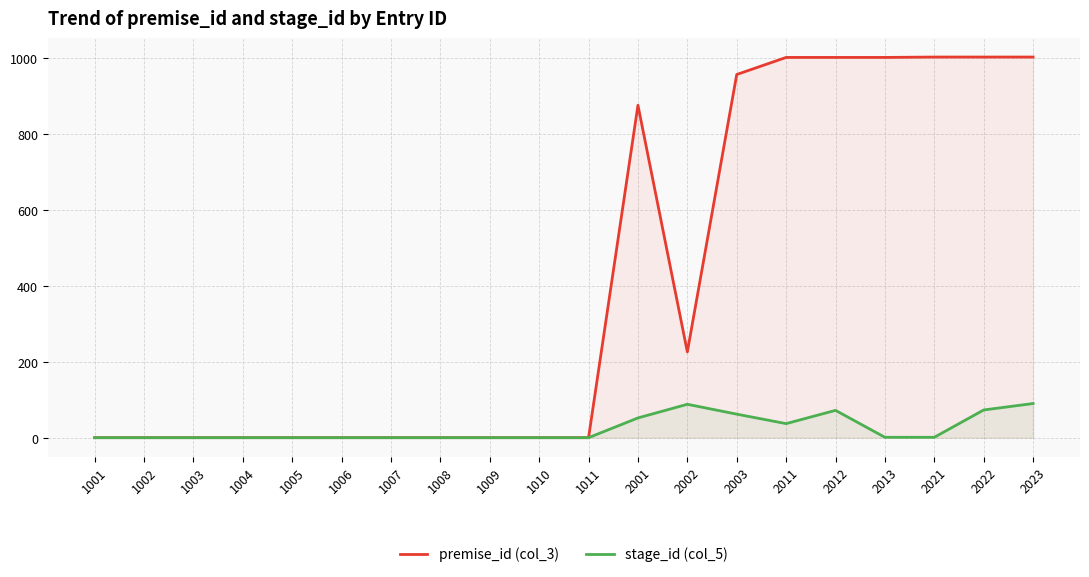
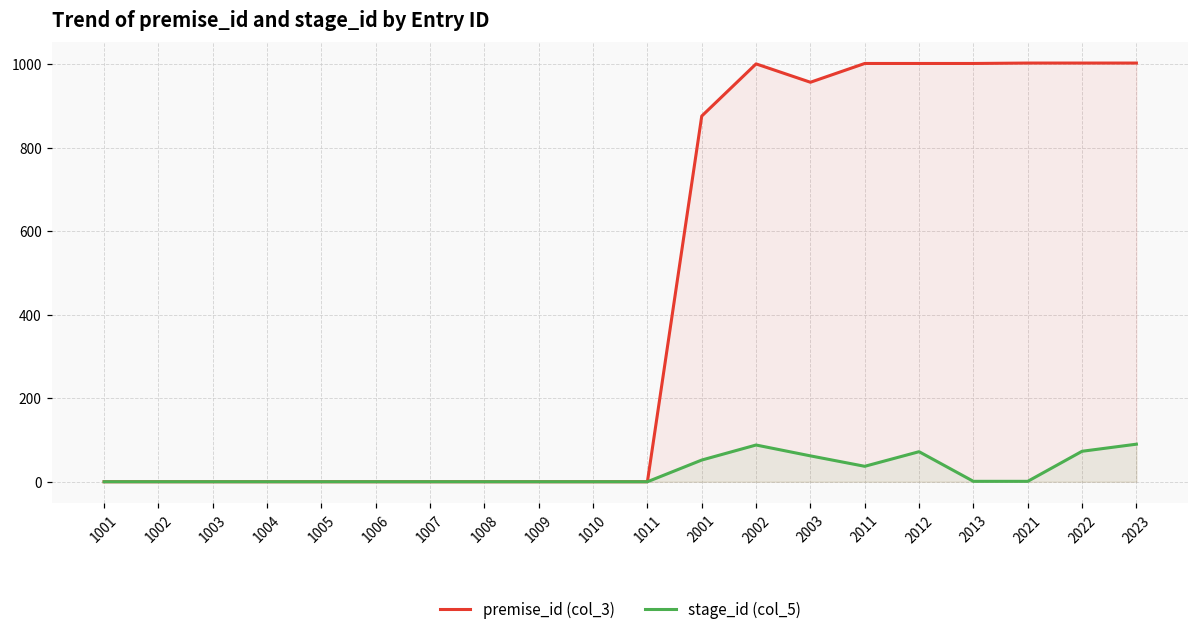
  {
    "premise_id (col_3)": {
      "2001": 880,
-     "2002": 230,
+     "2002": 1000,
      "2003": 960,
      "2011": 1000,
      "2012": 1000,
      "2013": 1000,
      "2021": 1000,
      "2022": 1000,
      "2023": 1000
    },
    "stage_id (col_5)": {
      "2001": 50,
      "2002": 90,
      "2003": 60,
      "2011": 40,
      "2012": 70,
      "2013": 0,
      "2021": 0,
      "2022": 70,
      "2023": 90
    }
  }
